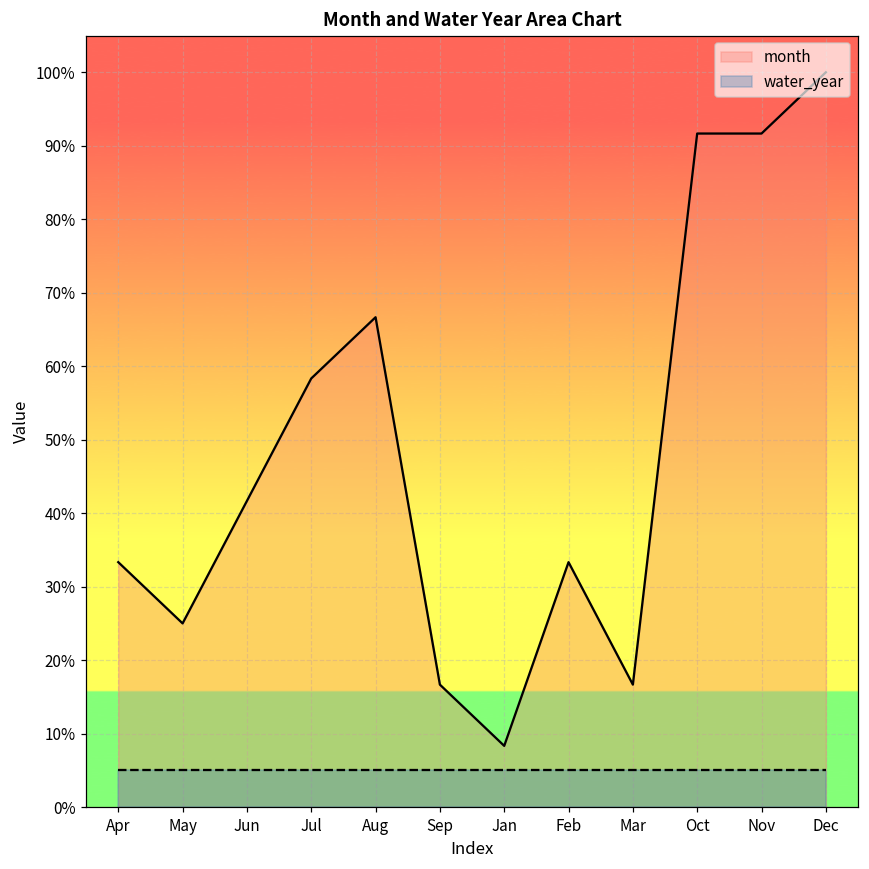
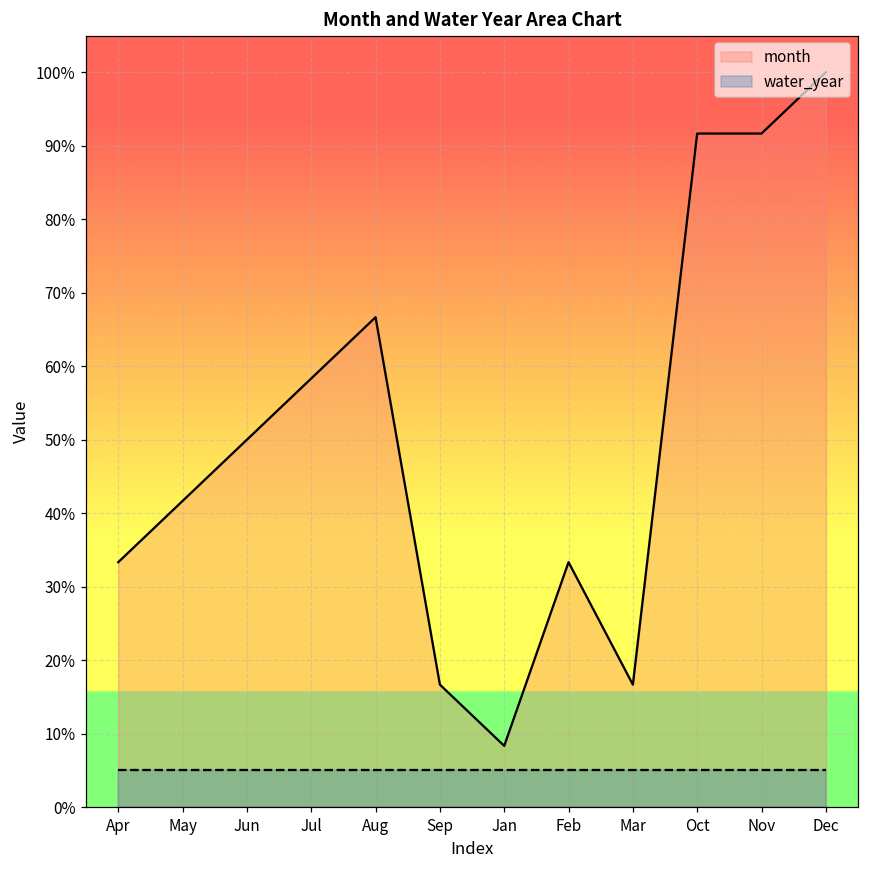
  {
    "month": {
      "Apr": "33%",
-     "May": "25%",
-     "Jun": "42%",
+     "May": "42%",
+     "Jun": "50%",
      "Jul": "58%",
      "Aug": "67%",
      "Sep": "17%",
      "Jan": "8%",
      "Feb": "33%",
      "Mar": "17%",
      "Oct": "92%",
      "Nov": "92%"
    },
    "water_year": {
      "Apr": "5%",
      "May": "5%",
      "Jun": "5%",
      "Jul": "5%",
      "Aug": "5%",
      "Sep": "5%",
      "Jan": "5%",
      "Feb": "5%",
      "Mar": "5%",
      "Oct": "5%",
      "Nov": "5%",
      "Dec": "5%"
    }
  }
